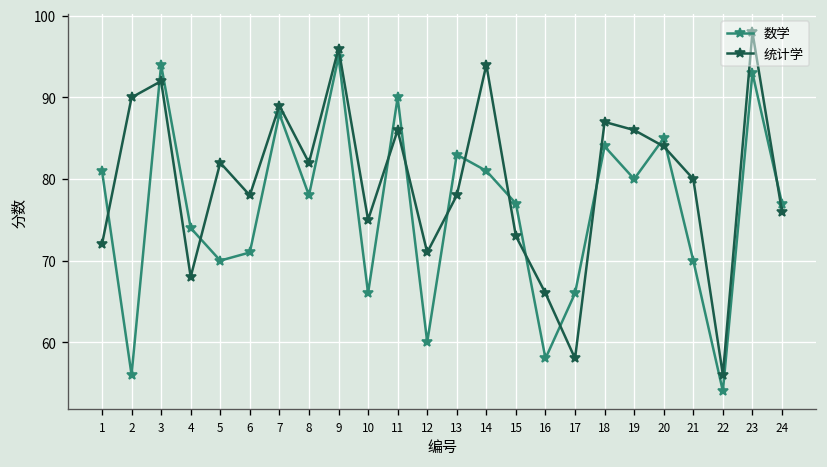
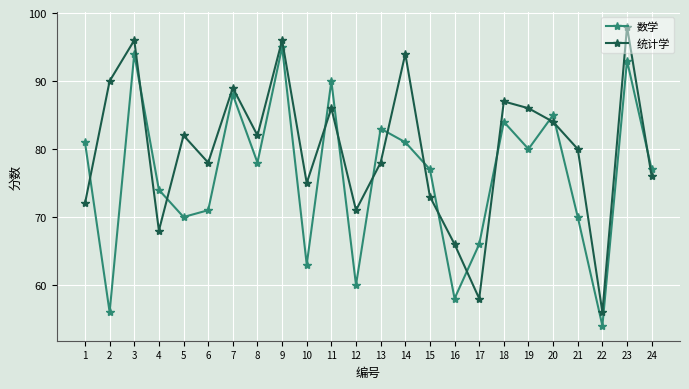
  {
    "数学": {
      "1": 81,
      "2": 56,
      "3": 94,
      "4": 74,
      "5": 70,
      "6": 71,
      "7": 88,
      "8": 78,
      "9": 95,
-     "10": 66,
+     "10": 63,
      "11": 90,
      "12": 60,
      "13": 83,
      "14": 81,
      "15": 77,
      "16": 58,
      "17": 66,
      "18": 84,
      "19": 80,
      "20": 85,
      "21": 70,
      "22": 54,
      "23": 93,
      "24": 77
    },
    "统计学": {
      "1": 72,
      "2": 90,
-     "3": 92,
+     "3": 96,
      "4": 68,
      "5": 82,
      "6": 78,
      "7": 89,
      "8": 82,
      "9": 96,
      "10": 75,
      "11": 86,
      "12": 71,
      "13": 78,
      "14": 94,
      "15": 73,
      "16": 66,
      "17": 58,
      "18": 87,
      "19": 86,
      "20": 84,
      "21": 80,
      "22": 56,
      "24": 76
    }
  }
